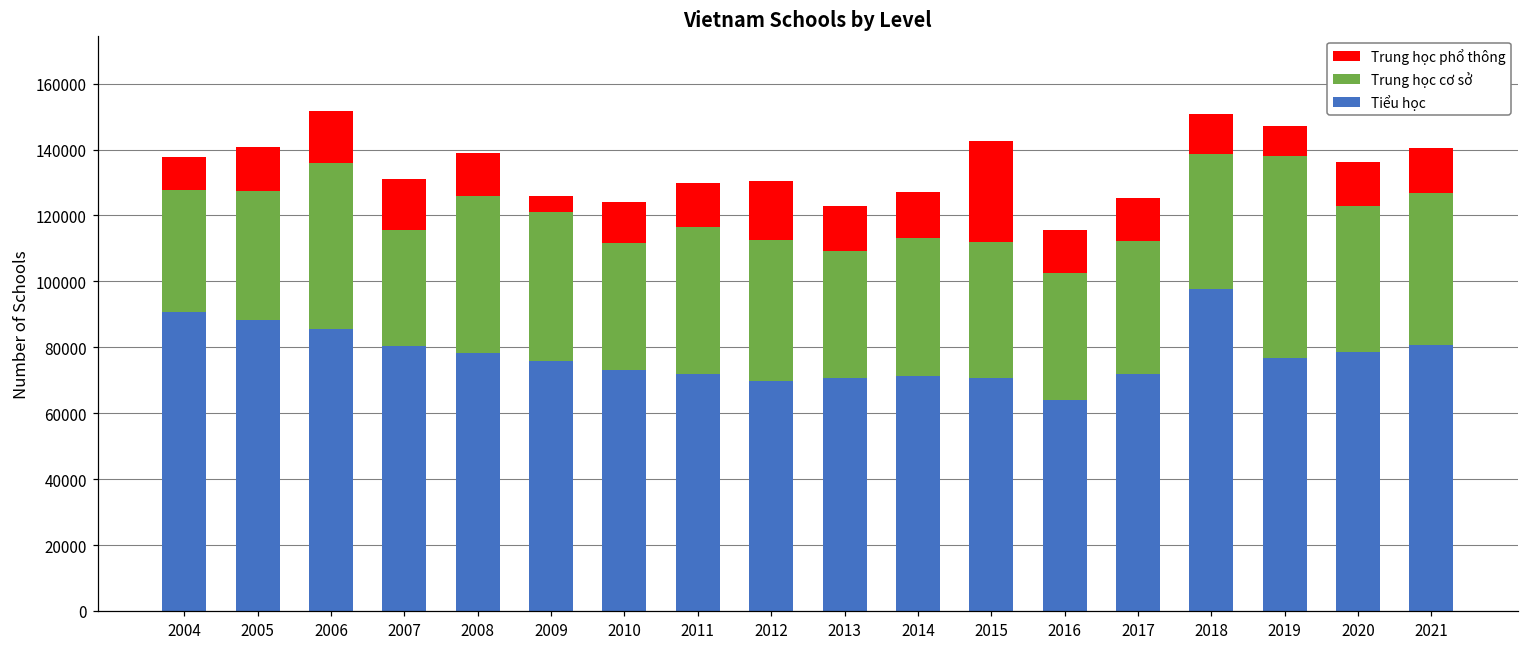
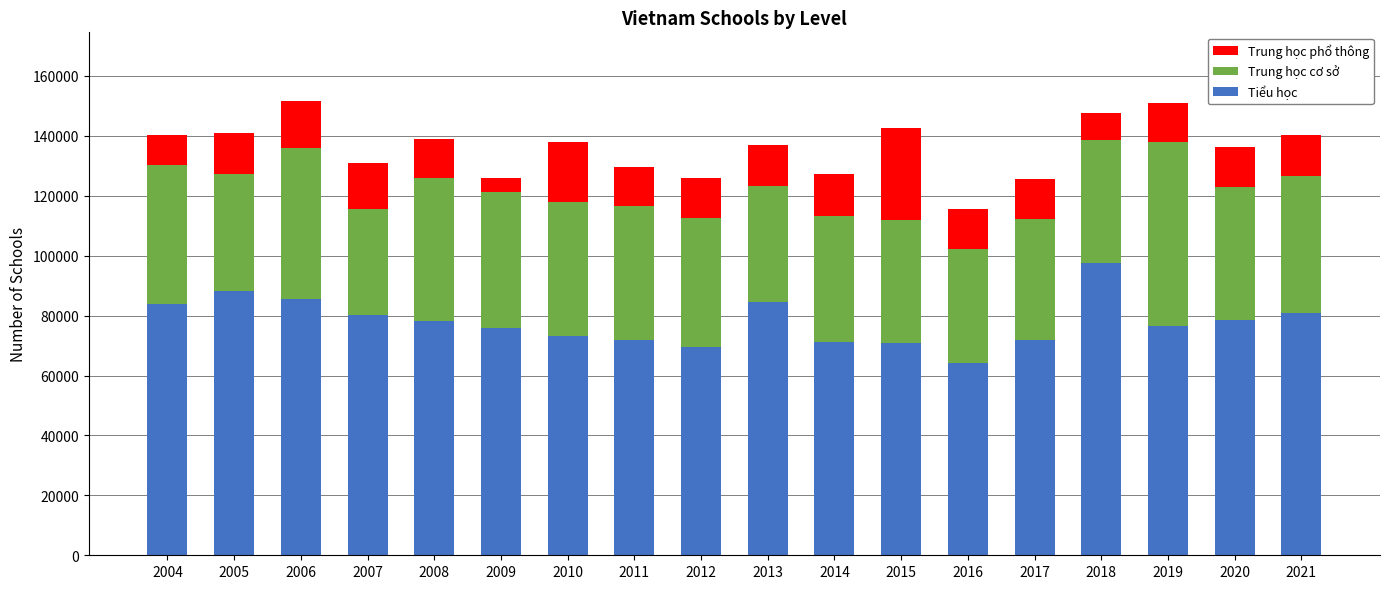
  {
    "Tiểu học": {
-     "2004": 91000,
+     "2004": 84000,
      "2005": 88000,
      "2006": 86000,
      "2007": 80000,
      "2008": 78000,
      "2009": 76000,
      "2010": 73000,
      "2011": 72000,
      "2012": 70000,
-     "2013": 71000,
+     "2013": 85000,
      "2014": 71000,
      "2015": 71000,
      "2016": 64000,
      "2017": 72000,
      "2018": 98000,
      "2019": 77000,
      "2020": 79000,
      "2021": 81000
    },
    "Trung học cơ sở": {
-     "2004": 37000,
+     "2004": 46000,
      "2005": 39000,
      "2006": 50000,
      "2007": 35000,
      "2008": 48000,
      "2009": 45000,
-     "2010": 39000,
+     "2010": 45000,
      "2011": 45000,
      "2012": 43000,
      "2013": 39000,
      "2014": 42000,
      "2015": 41000,
      "2016": 38000,
      "2017": 41000,
      "2018": 41000,
      "2019": 61000,
      "2020": 44000,
      "2021": 46000
    },
    "Trung học phổ thông": {
      "2004": 10000,
      "2005": 13000,
      "2006": 16000,
      "2007": 15000,
      "2008": 13000,
      "2009": 5000,
-     "2010": 12000,
+     "2010": 20000,
      "2011": 13000,
-     "2012": 18000,
+     "2012": 13000,
      "2013": 14000,
      "2014": 14000,
      "2015": 31000,
      "2016": 13000,
      "2017": 13000,
-     "2018": 12000,
-     "2019": 9000,
+     "2018": 9000,
+     "2019": 13000,
      "2020": 13000,
      "2021": 14000
    }
  }
